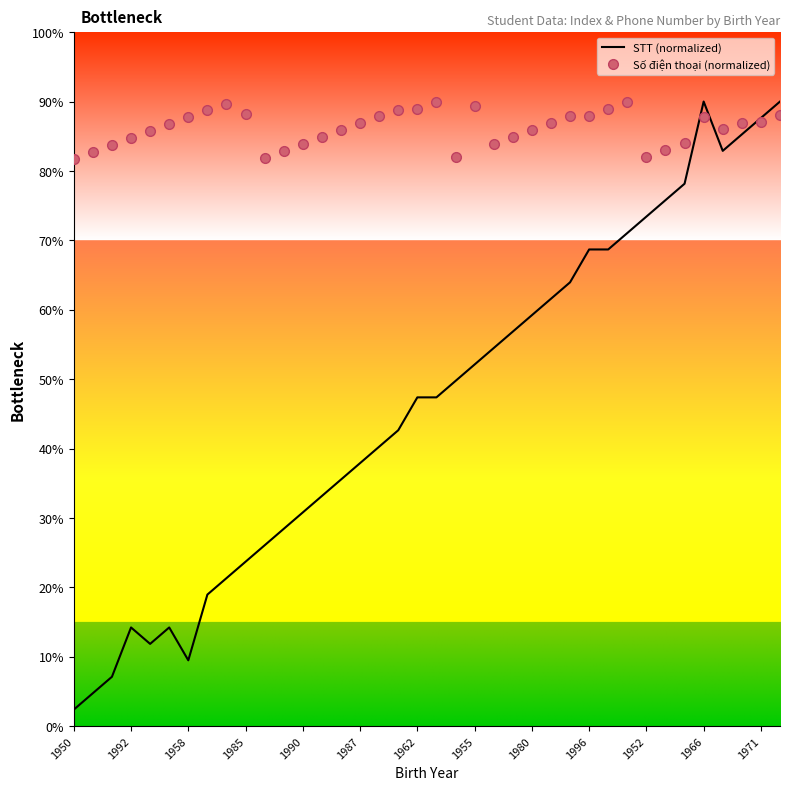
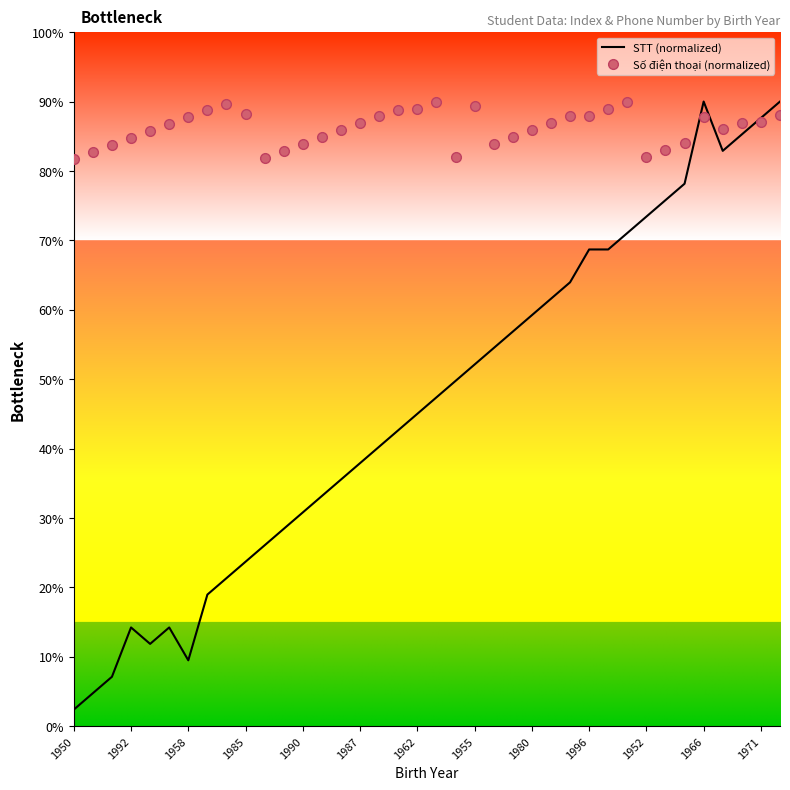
  {
    "STT (normalized)": {
      "1950": "2%",
      "1992": "14%",
      "1958": "9%",
      "1985": "24%",
      "1990": "31%",
      "1987": "38%",
-     "1962": "47%",
+     "1962": "45%",
      "1955": "52%",
      "1996": "69%",
      "1952": "73%",
      "1966": "90%",
      "1971": "88%"
    },
    "Số điện thoại (normalized)": {
      "1950": "82%",
      "1992": "85%",
      "1958": "88%",
      "1985": "88%",
      "1990": "84%",
      "1987": "87%",
      "1962": "89%",
      "1955": "89%",
      "1996": "88%",
      "1952": "82%",
      "1966": "88%",
      "1971": "87%"
    }
  }
